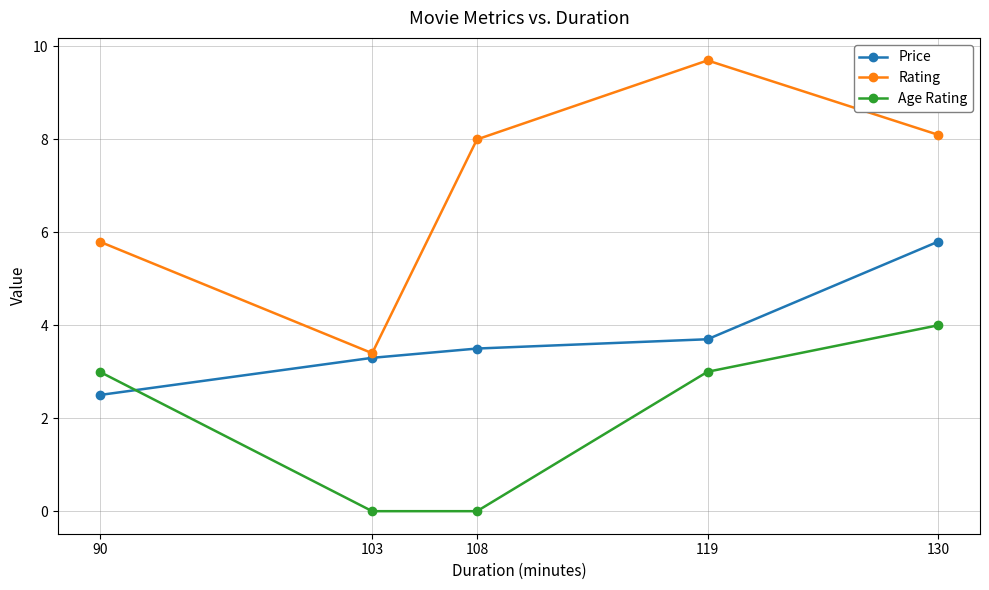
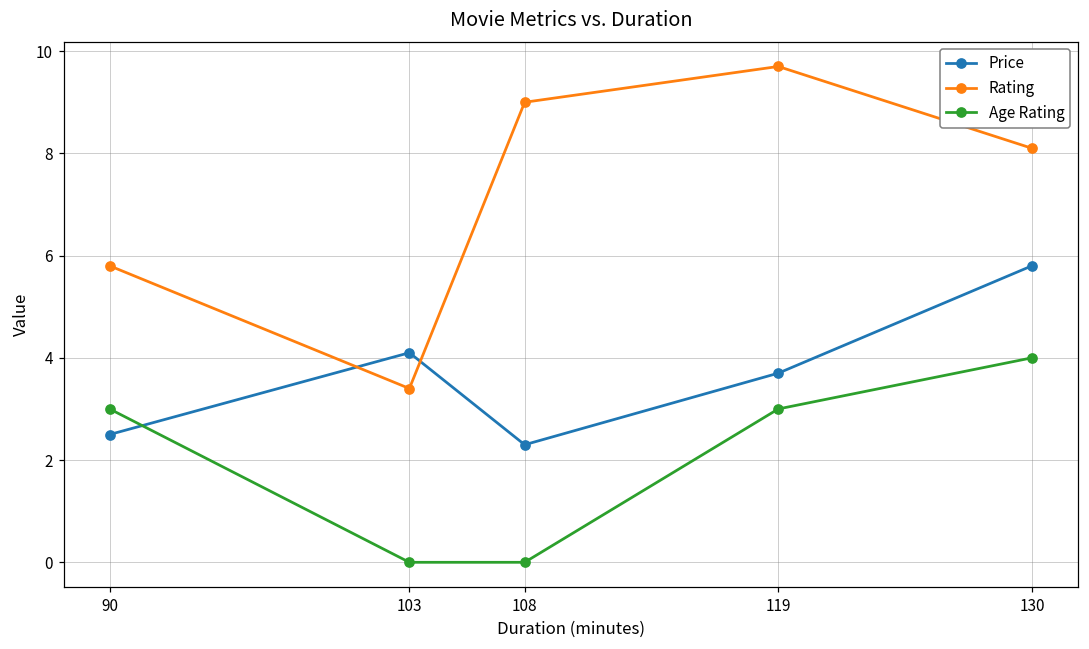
  {
    "Price": {
      "90": 2.5,
-     "103": 3.3,
-     "108": 3.5,
+     "103": 4.1,
+     "108": 2.3,
      "119": 3.7,
      "130": 5.8
    },
    "Rating": {
      "90": 5.8,
      "103": 3.4,
-     "108": 8,
+     "108": 9,
      "119": 9.7,
      "130": 8.1
    },
    "Age Rating": {
      "90": 3.0,
      "103": 0.0,
      "108": 0.0,
      "119": 3.0,
      "130": 4.0
    }
  }
